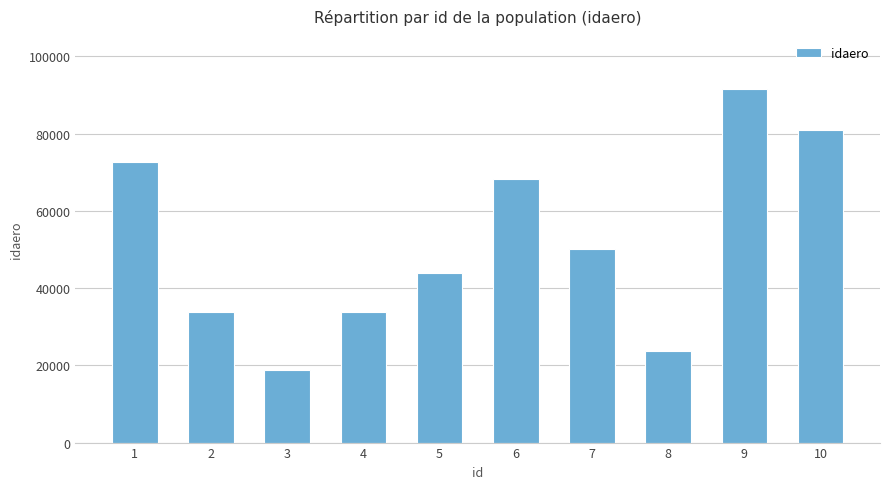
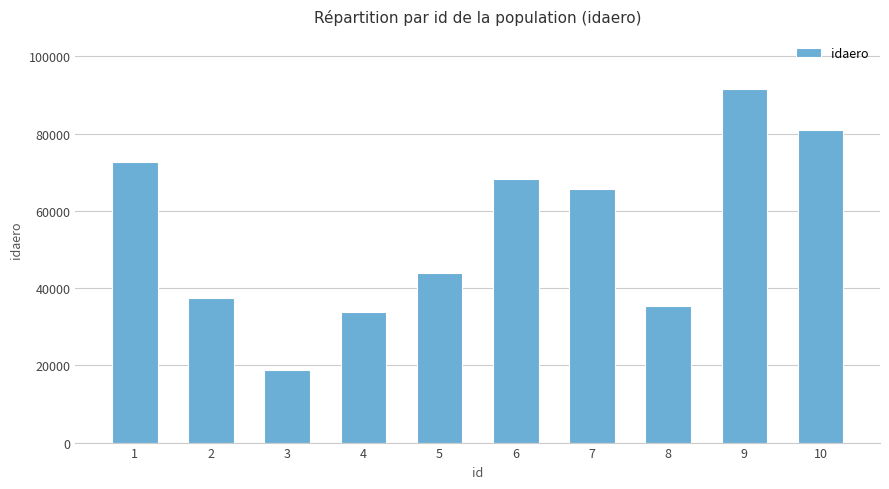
  {
    "1": 73000,
-   "2": 34000,
+   "2": 37000,
    "3": 19000,
    "4": 34000,
    "5": 44000,
    "6": 68000,
-   "7": 50000,
-   "8": 24000,
+   "7": 66000,
+   "8": 35000,
    "9": 92000,
    "10": 81000
  }
